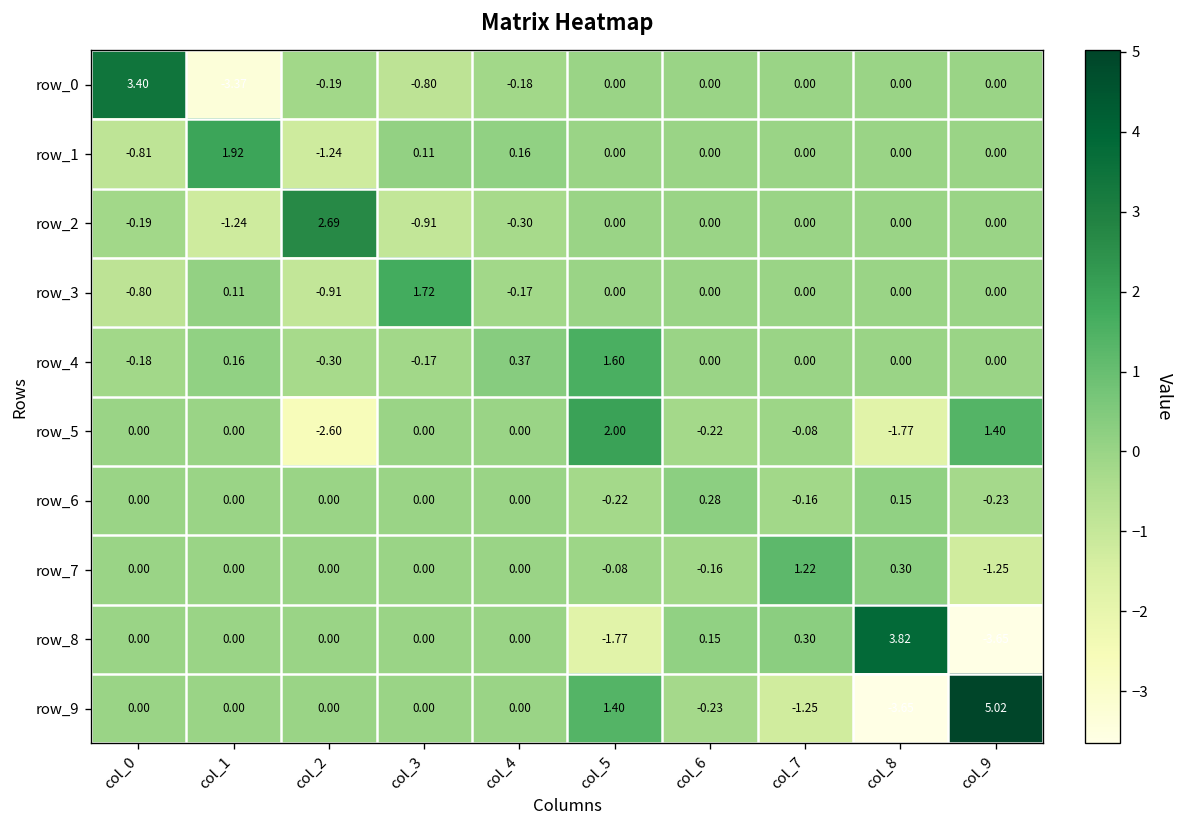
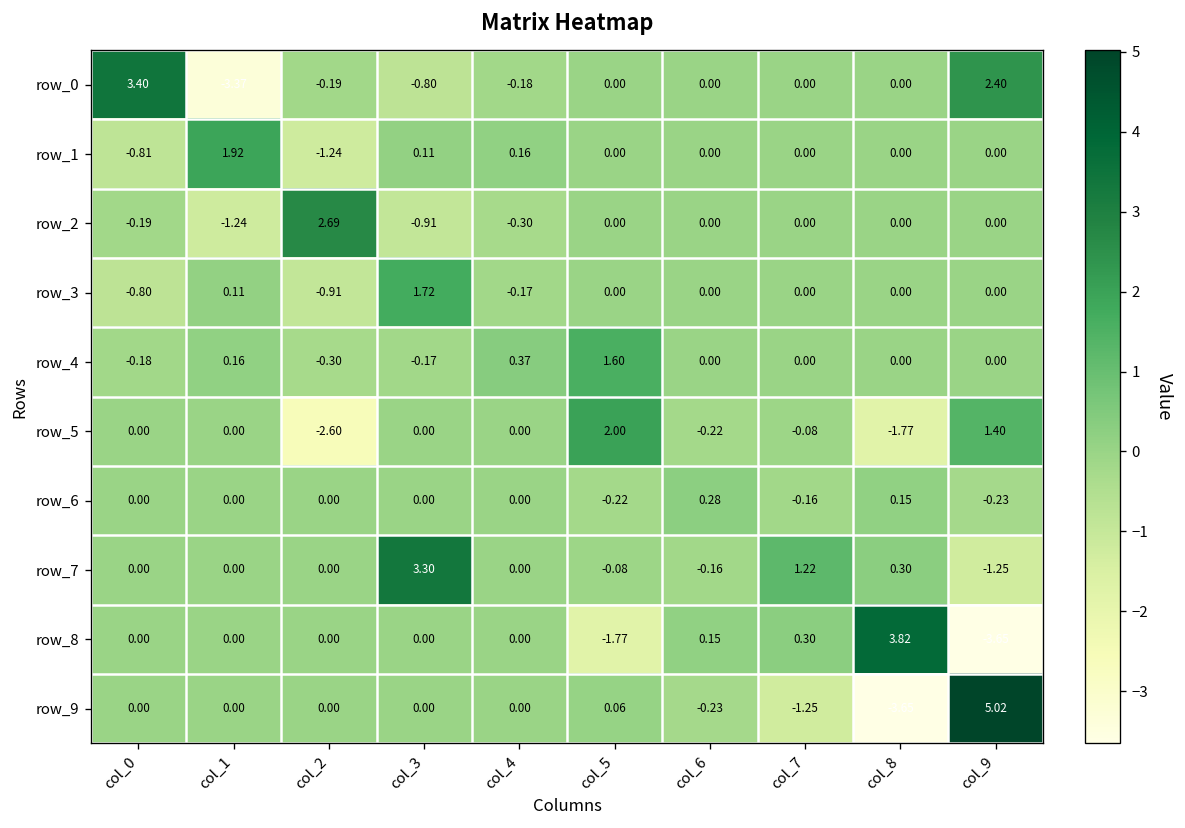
  {
    "row_0": {
      "col_0": 3.40,
      "col_2": -0.19,
      "col_3": -0.80,
      "col_4": -0.18,
      "col_5": 0.00,
      "col_6": 0.00,
      "col_7": 0.00,
      "col_8": 0.00,
-     "col_9": 0.00
+     "col_9": 2.40
    },
    "row_1": {
      "col_0": -0.81,
      "col_1": 1.92,
      "col_2": -1.24,
      "col_3": 0.11,
      "col_4": 0.16,
      "col_5": 0.00,
      "col_6": 0.00,
      "col_7": 0.00,
      "col_8": 0.00,
      "col_9": 0.00
    },
    "row_2": {
      "col_0": -0.19,
      "col_1": -1.24,
      "col_2": 2.69,
      "col_3": -0.91,
      "col_4": -0.30,
      "col_5": 0.00,
      "col_6": 0.00,
      "col_7": 0.00,
      "col_8": 0.00,
      "col_9": 0.00
    },
    "row_3": {
      "col_0": -0.80,
      "col_1": 0.11,
      "col_2": -0.91,
      "col_3": 1.72,
      "col_4": -0.17,
      "col_5": 0.00,
      "col_6": 0.00,
      "col_7": 0.00,
      "col_8": 0.00,
      "col_9": 0.00
    },
    "row_4": {
      "col_0": -0.18,
      "col_1": 0.16,
      "col_2": -0.30,
      "col_3": -0.17,
      "col_4": 0.37,
      "col_5": 1.60,
      "col_6": 0.00,
      "col_7": 0.00,
      "col_8": 0.00,
      "col_9": 0.00
    },
    "row_5": {
      "col_0": 0.00,
      "col_1": 0.00,
      "col_2": -2.60,
      "col_3": 0.00,
      "col_4": 0.00,
      "col_5": 2.00,
      "col_6": -0.22,
      "col_7": -0.08,
      "col_8": -1.77,
      "col_9": 1.40
    },
    "row_6": {
      "col_0": 0.00,
      "col_1": 0.00,
      "col_2": 0.00,
      "col_3": 0.00,
      "col_4": 0.00,
      "col_5": -0.22,
      "col_6": 0.28,
      "col_7": -0.16,
      "col_8": 0.15,
      "col_9": -0.23
    },
    "row_7": {
      "col_0": 0.00,
      "col_1": 0.00,
      "col_2": 0.00,
-     "col_3": 0.00,
+     "col_3": 3.30,
      "col_4": 0.00,
      "col_5": -0.08,
      "col_6": -0.16,
      "col_7": 1.22,
      "col_8": 0.30,
      "col_9": -1.25
    },
    "row_8": {
      "col_0": 0.00,
      "col_1": 0.00,
      "col_2": 0.00,
      "col_3": 0.00,
      "col_4": 0.00,
      "col_5": -1.77,
      "col_6": 0.15,
      "col_7": 0.30,
      "col_8": 3.82
    },
    "row_9": {
      "col_0": 0.00,
      "col_1": 0.00,
      "col_2": 0.00,
      "col_3": 0.00,
      "col_4": 0.00,
-     "col_5": 1.40,
+     "col_5": 0.06,
      "col_6": -0.23,
      "col_7": -1.25,
      "col_9": 5.02
    }
  }
